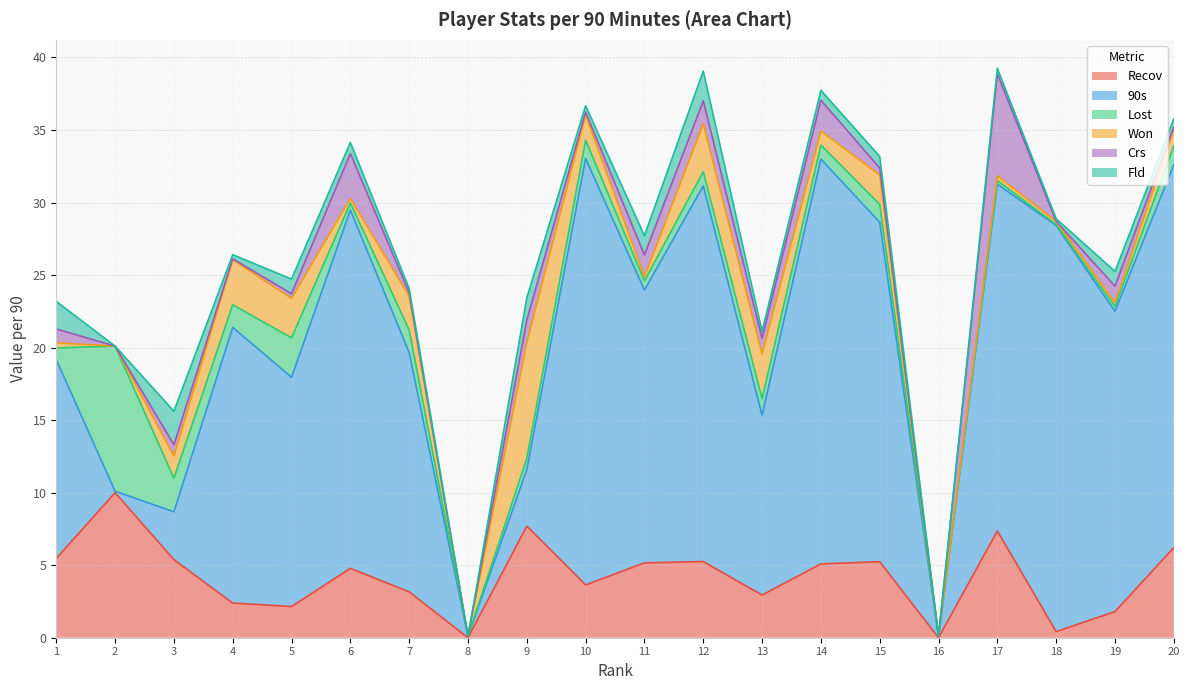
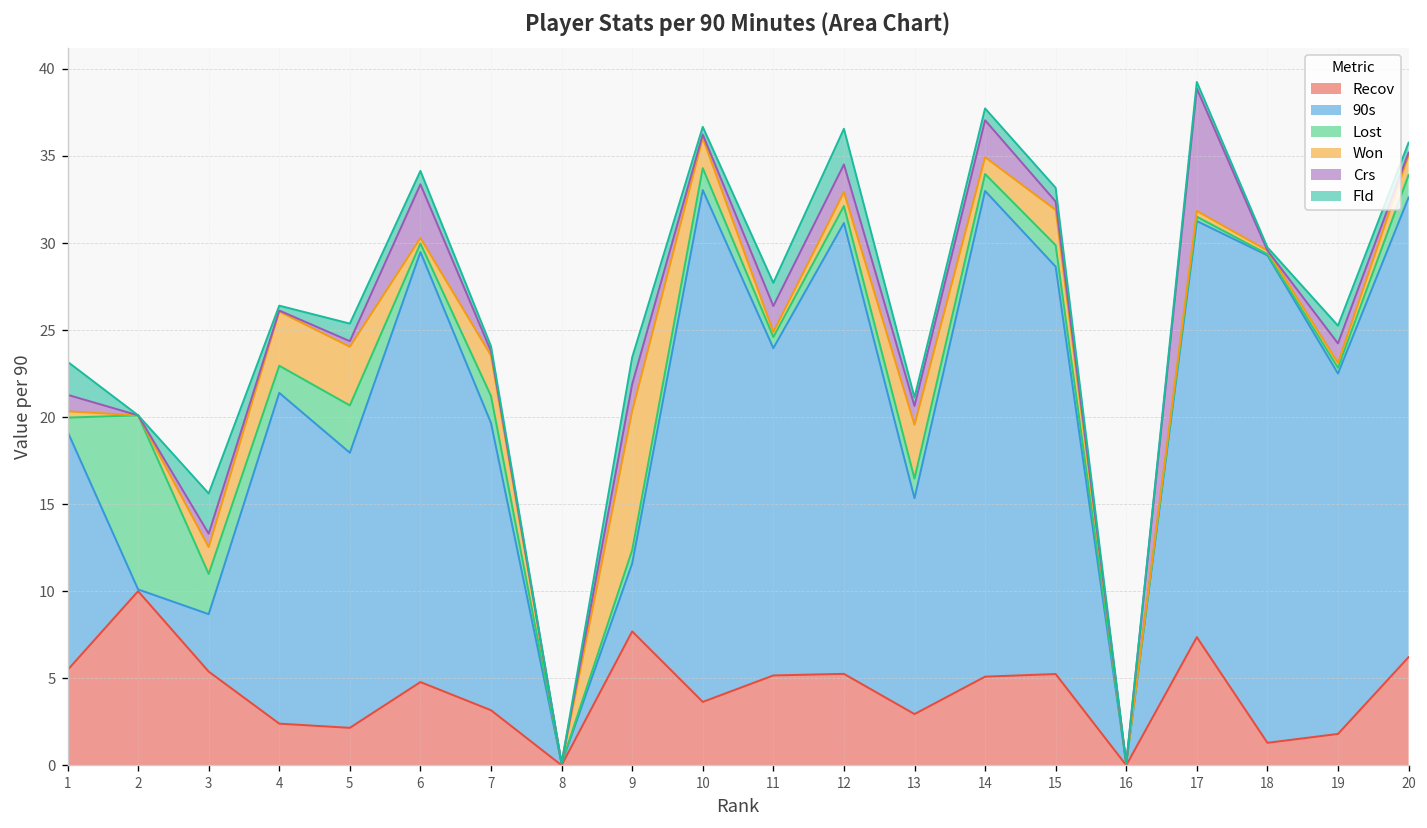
  {
    "Recov": {
      "1": 5.5,
      "3": 5.4,
      "4": 2.4,
      "5": 2.2,
      "6": 4.8,
      "7": 3.2,
      "9": 7.7,
      "10": 3.6,
      "11": 5.2,
      "12": 5.3,
      "13": 2.9,
      "14": 5.1,
      "15": 5.2,
      "17": 7.4,
-     "18": 0.4,
+     "18": 1.3,
      "19": 1.8,
      "20": 6.2
    },
    "90s": {
      "1": 13.7,
      "3": 3.3,
      "4": 19.0,
      "5": 15.8,
      "6": 24.7,
      "7": 16.5,
      "9": 3.9,
      "10": 29.4,
      "11": 18.8,
      "12": 25.9,
      "13": 12.4,
      "14": 27.9,
      "15": 23.4,
      "17": 23.9,
      "19": 20.7,
      "20": 26.4
    },
    "Won": {
      "1": 0.4,
      "3": 1.5,
-     "5": 2.7,
+     "5": 3.4,
      "6": 0.3,
      "7": 2.3,
      "9": 8.0,
      "10": 1.7,
      "11": 0.3,
-     "12": 3.3,
+     "12": 0.8,
      "13": 3.1,
      "14": 1.0,
      "15": 2.0,
      "17": 0.3,
      "19": 0.3
    },
    "Crs": {
      "1": 0.9,
      "3": 0.8,
      "5": 0.3,
      "6": 3.1,
      "7": 0.2,
      "9": 1.5,
      "10": 0.2,
      "11": 1.5,
      "12": 1.6,
      "13": 1.1,
      "14": 2.1,
      "15": 0.5,
      "17": 7.0,
      "19": 1.1
    }
  }
